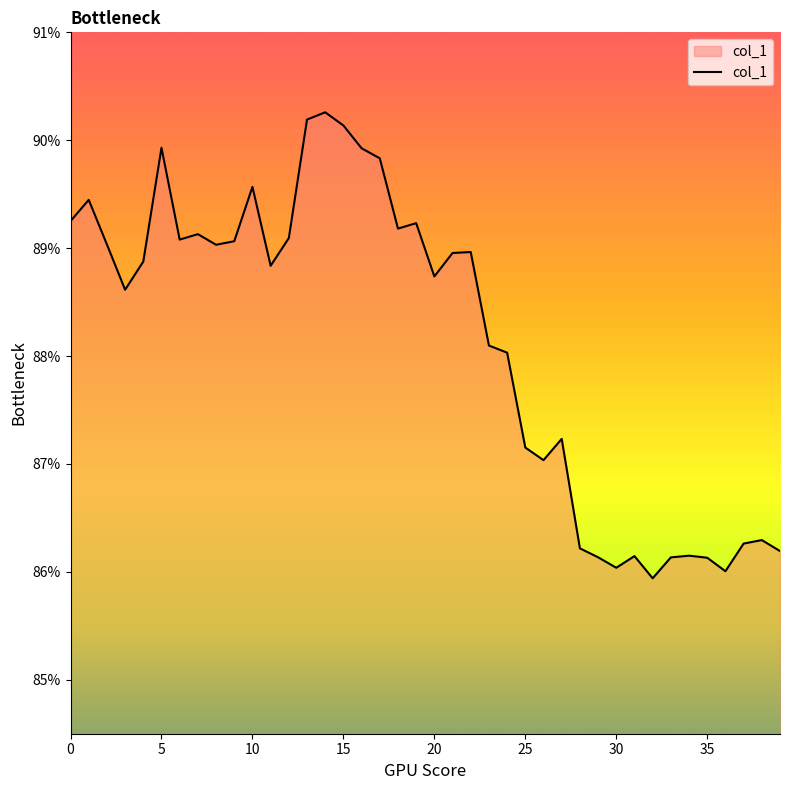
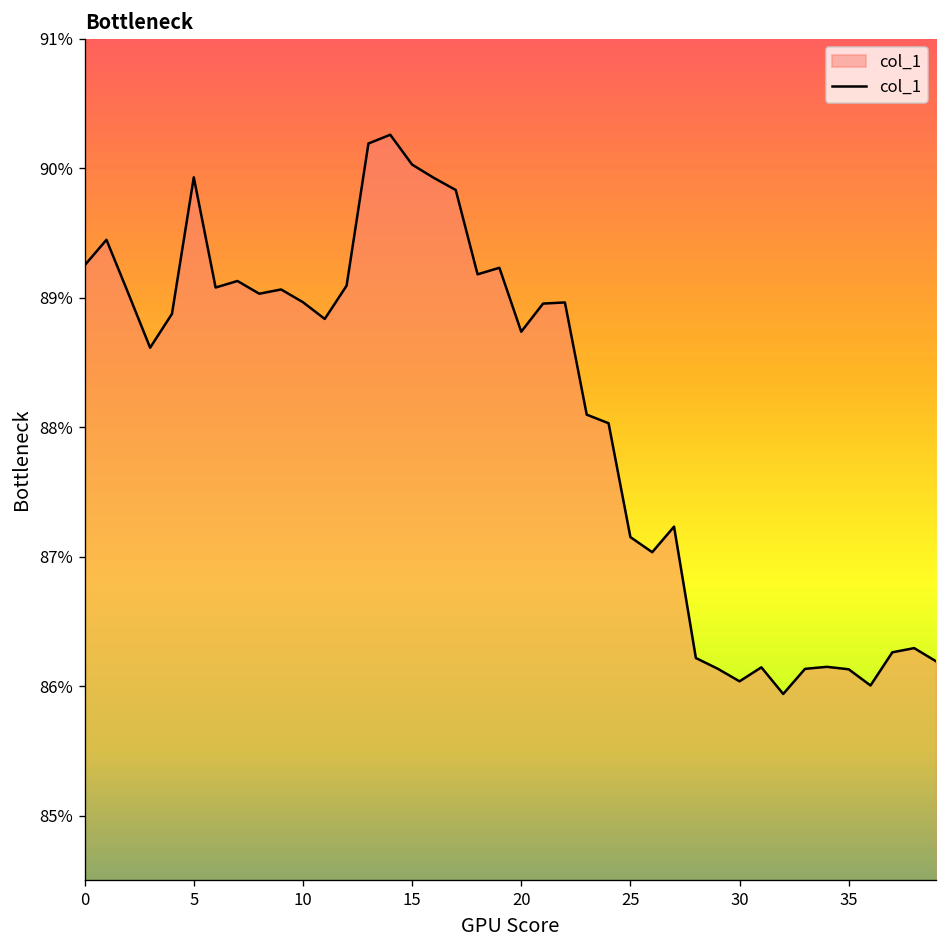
  {
    "0": "89.25%",
    "5": "89.93%",
-   "10": "89.57%",
-   "15": "90.14%",
+   "10": "88.97%",
+   "15": "90.03%",
    "20": "88.74%",
    "25": "87.15%",
    "30": "86.04%",
    "35": "86.13%"
  }
